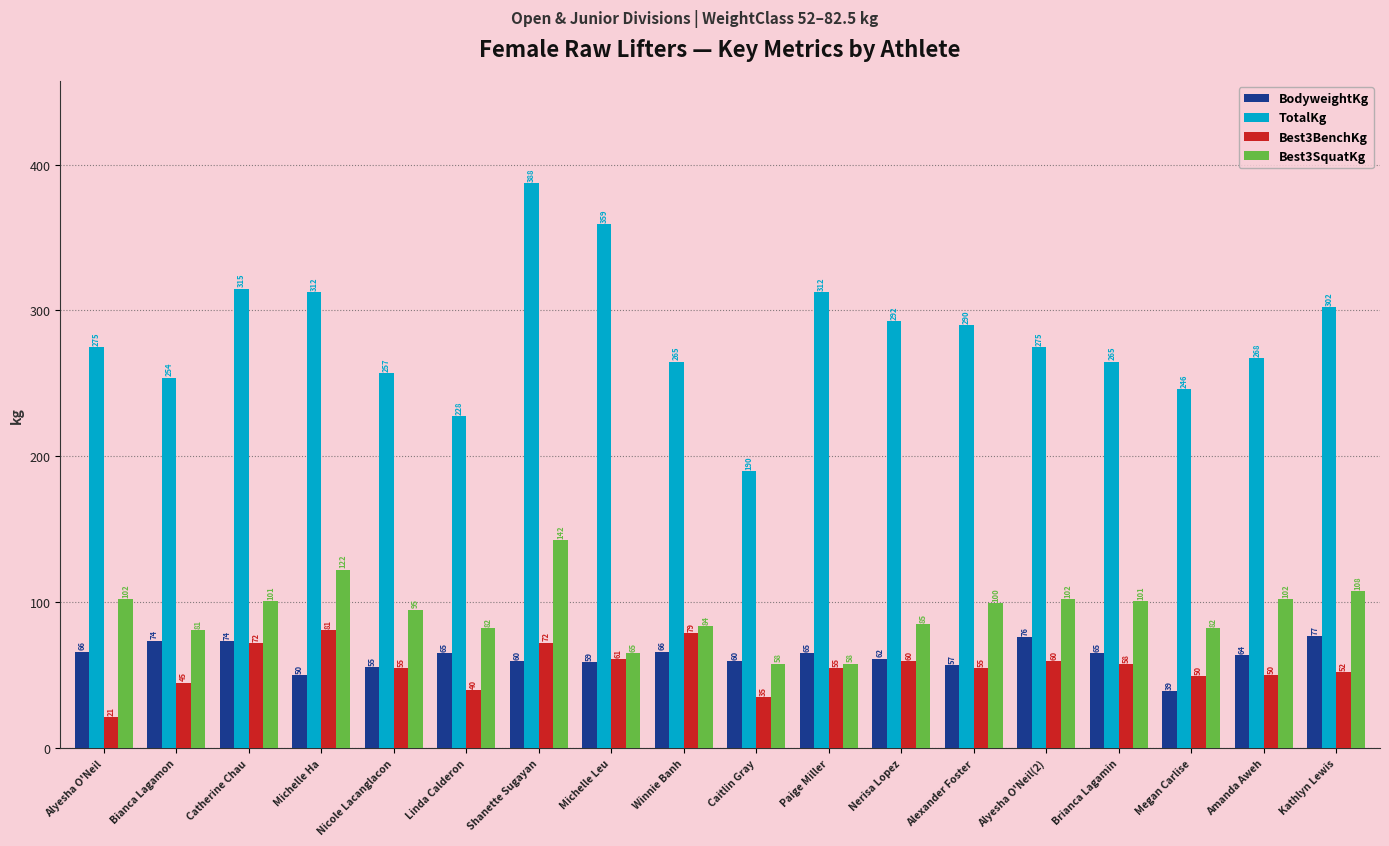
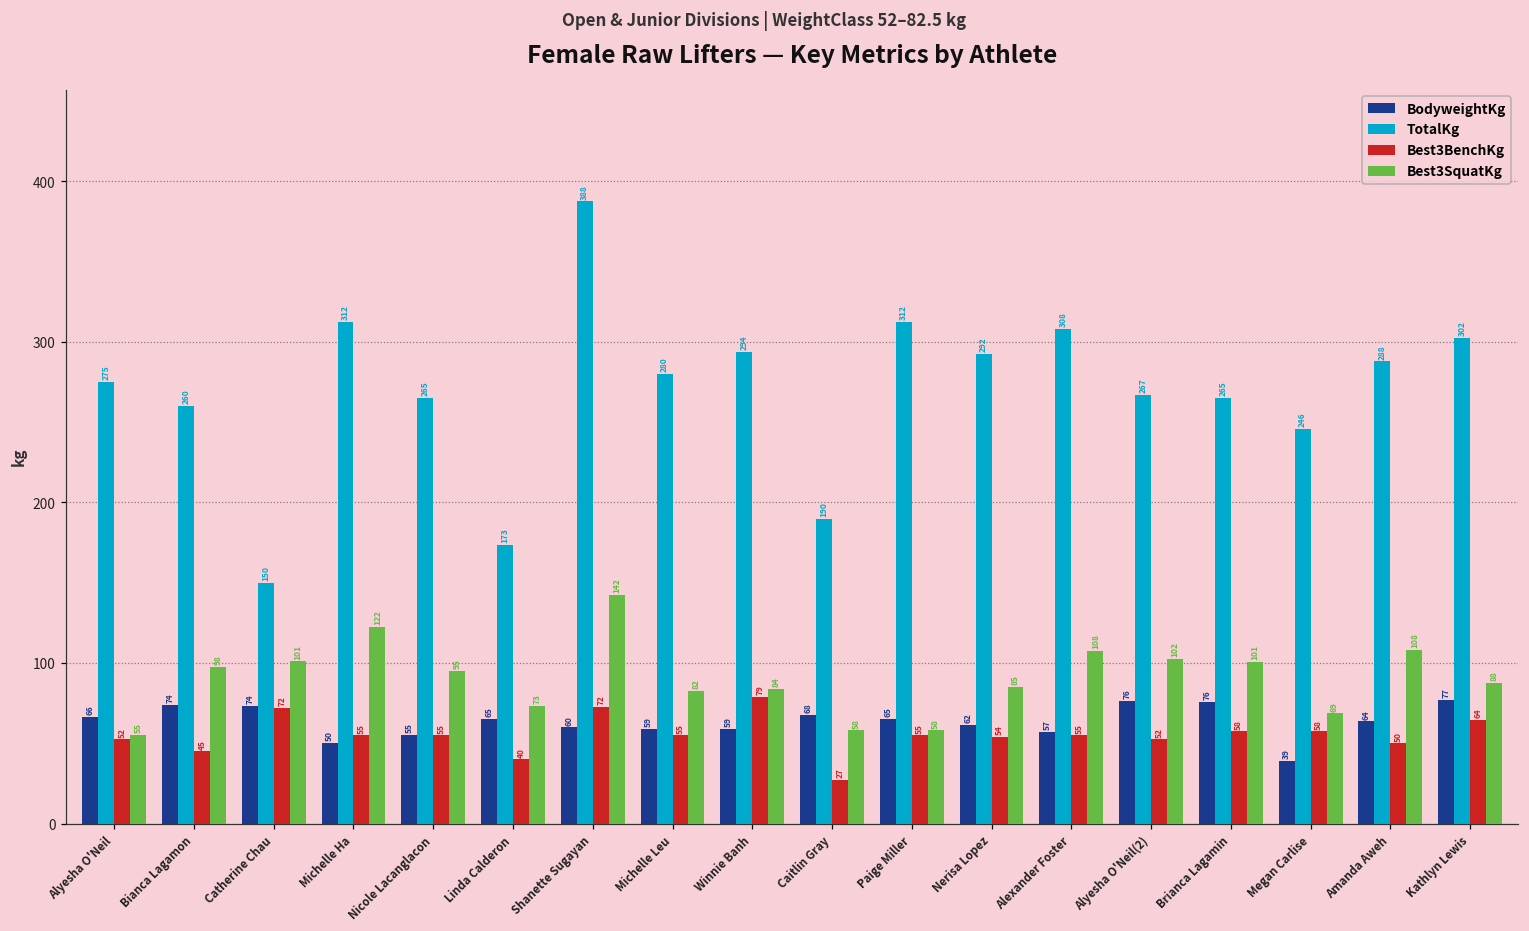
  {
    "BodyweightKg": {
      "Alyesha O'Neil": 66,
      "Bianca Lagamon": 74,
      "Catherine Chau": 74,
      "Michelle Ha": 50,
      "Nicole Lacanglacon": 55,
      "Linda Calderon": 65,
      "Shanette Sugayan": 60,
      "Michelle Leu": 59,
-     "Winnie Banh": 66,
-     "Caitlin Gray": 60,
+     "Winnie Banh": 59,
+     "Caitlin Gray": 68,
      "Paige Miller": 65,
      "Nerisa Lopez": 62,
      "Alexander Foster": 57,
      "Alyesha O'Neil(2)": 76,
-     "Brianca Lagamin": 65,
+     "Brianca Lagamin": 76,
      "Megan Carlise": 39,
      "Amanda Aweh": 64,
      "Kathlyn Lewis": 77
    },
    "TotalKg": {
      "Alyesha O'Neil": 275,
-     "Bianca Lagamon": 254,
-     "Catherine Chau": 315,
+     "Bianca Lagamon": 260,
+     "Catherine Chau": 150,
      "Michelle Ha": 312,
-     "Nicole Lacanglacon": 257,
-     "Linda Calderon": 228,
+     "Nicole Lacanglacon": 265,
+     "Linda Calderon": 173,
      "Shanette Sugayan": 388,
-     "Michelle Leu": 359,
-     "Winnie Banh": 265,
+     "Michelle Leu": 280,
+     "Winnie Banh": 294,
      "Caitlin Gray": 190,
      "Paige Miller": 312,
      "Nerisa Lopez": 292,
-     "Alexander Foster": 290,
-     "Alyesha O'Neil(2)": 275,
+     "Alexander Foster": 308,
+     "Alyesha O'Neil(2)": 267,
      "Brianca Lagamin": 265,
      "Megan Carlise": 246,
-     "Amanda Aweh": 268,
+     "Amanda Aweh": 288,
      "Kathlyn Lewis": 302
    },
    "Best3BenchKg": {
-     "Alyesha O'Neil": 21,
+     "Alyesha O'Neil": 52,
      "Bianca Lagamon": 45,
      "Catherine Chau": 72,
-     "Michelle Ha": 81,
+     "Michelle Ha": 55,
      "Nicole Lacanglacon": 55,
      "Linda Calderon": 40,
      "Shanette Sugayan": 72,
-     "Michelle Leu": 61,
+     "Michelle Leu": 55,
      "Winnie Banh": 79,
-     "Caitlin Gray": 35,
+     "Caitlin Gray": 27,
      "Paige Miller": 55,
-     "Nerisa Lopez": 60,
+     "Nerisa Lopez": 54,
      "Alexander Foster": 55,
-     "Alyesha O'Neil(2)": 60,
+     "Alyesha O'Neil(2)": 52,
      "Brianca Lagamin": 58,
-     "Megan Carlise": 50,
+     "Megan Carlise": 58,
      "Amanda Aweh": 50,
-     "Kathlyn Lewis": 52
+     "Kathlyn Lewis": 64
    },
    "Best3SquatKg": {
-     "Alyesha O'Neil": 102,
-     "Bianca Lagamon": 81,
+     "Alyesha O'Neil": 55,
+     "Bianca Lagamon": 98,
      "Catherine Chau": 101,
      "Michelle Ha": 122,
      "Nicole Lacanglacon": 95,
-     "Linda Calderon": 82,
+     "Linda Calderon": 73,
      "Shanette Sugayan": 142,
-     "Michelle Leu": 65,
+     "Michelle Leu": 82,
      "Winnie Banh": 84,
      "Caitlin Gray": 58,
      "Paige Miller": 58,
      "Nerisa Lopez": 85,
-     "Alexander Foster": 100,
+     "Alexander Foster": 108,
      "Alyesha O'Neil(2)": 102,
      "Brianca Lagamin": 101,
-     "Megan Carlise": 82,
-     "Amanda Aweh": 102,
-     "Kathlyn Lewis": 108
+     "Megan Carlise": 69,
+     "Amanda Aweh": 108,
+     "Kathlyn Lewis": 88
    }
  }
